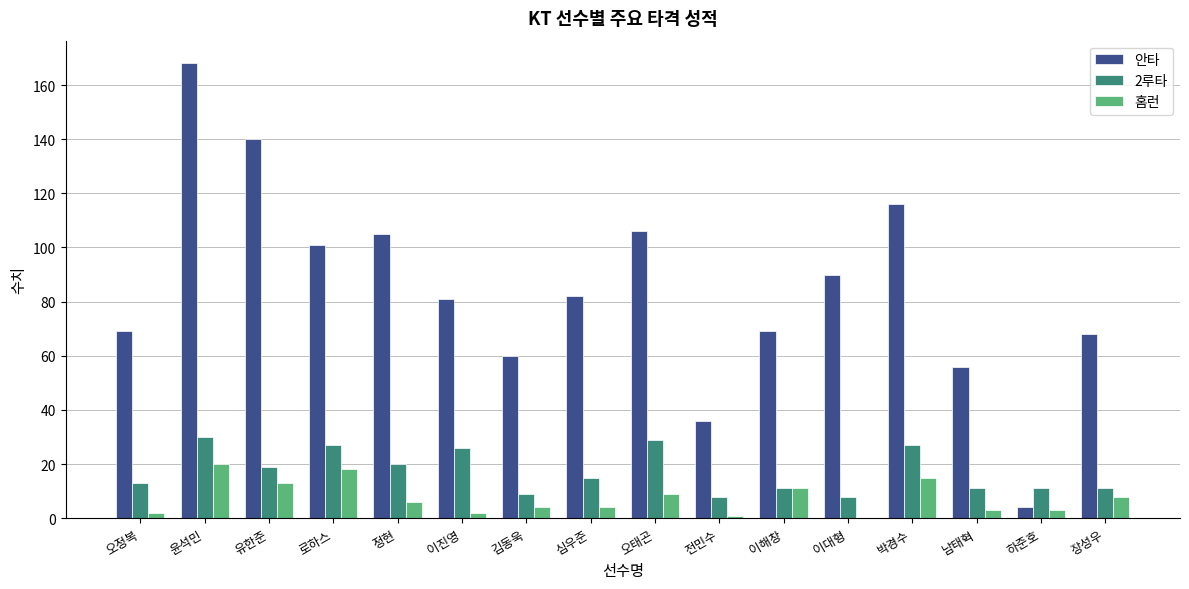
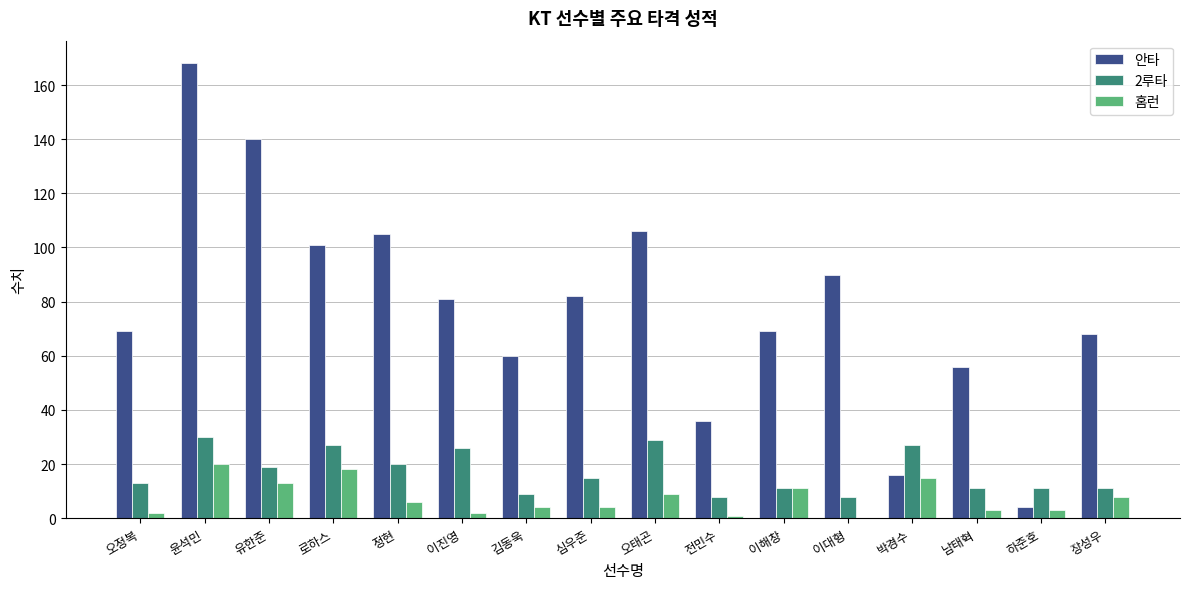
  {
    "안타": {
      "오정복": 69,
      "윤석민": 168,
      "유한준": 140,
      "로하스": 101,
      "정현": 105,
      "이진영": 81,
      "김동욱": 60,
      "심우준": 82,
      "오태곤": 106,
      "전민수": 36,
      "이해창": 69,
      "이대형": 90,
-     "박경수": 116,
+     "박경수": 16,
      "남태혁": 56,
      "하준호": 4,
      "장성우": 68
    }
  }
